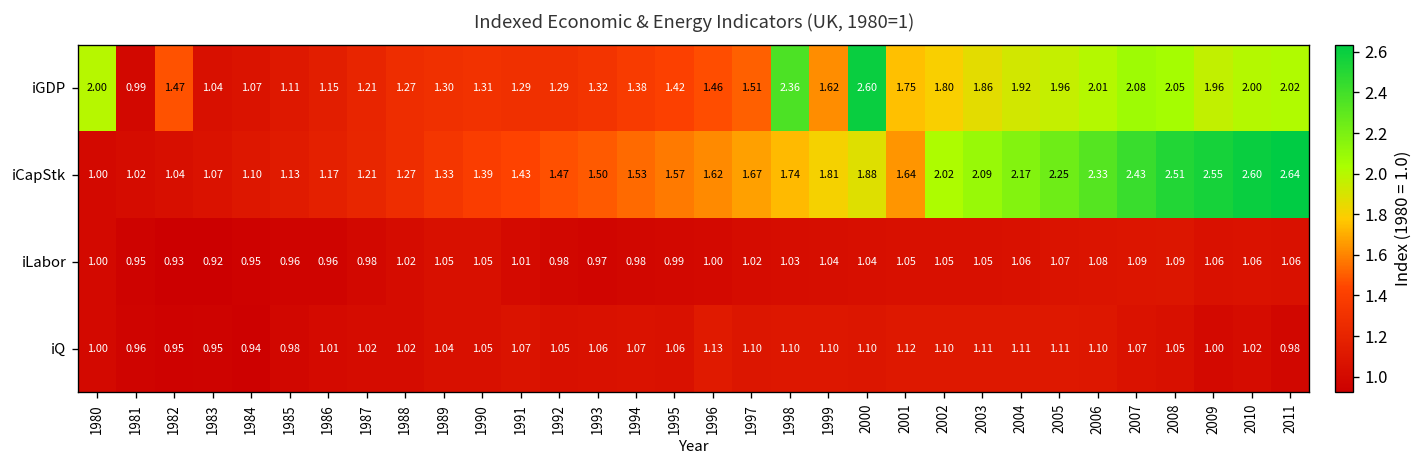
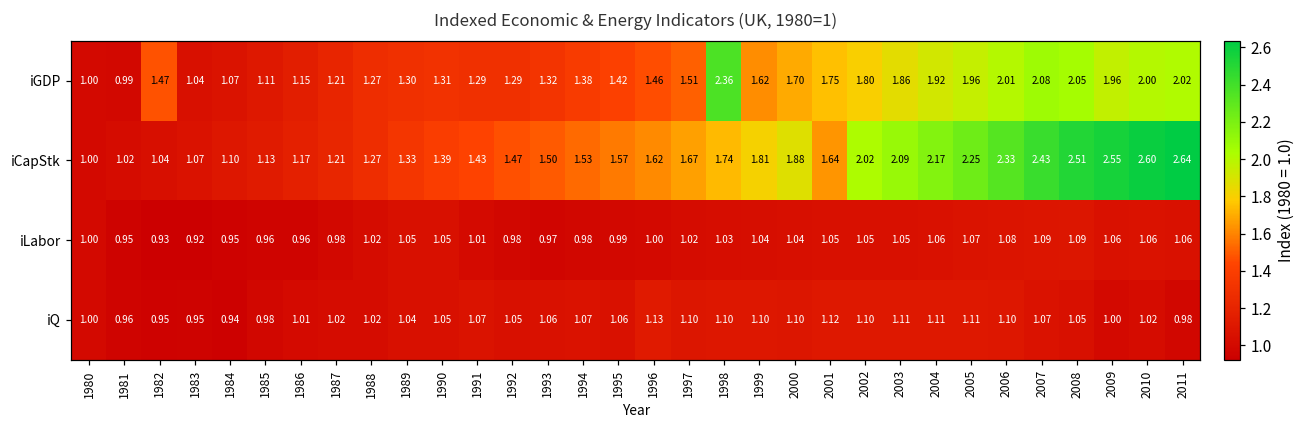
  {
    "iGDP": {
-     "1980": 2.00,
+     "1980": 1.00,
      "1981": 0.99,
      "1982": 1.47,
      "1983": 1.04,
      "1984": 1.07,
      "1985": 1.11,
      "1986": 1.15,
      "1987": 1.21,
      "1988": 1.27,
      "1989": 1.30,
      "1990": 1.31,
      "1991": 1.29,
      "1992": 1.29,
      "1993": 1.32,
      "1994": 1.38,
      "1995": 1.42,
      "1996": 1.46,
      "1997": 1.51,
      "1998": 2.36,
      "1999": 1.62,
-     "2000": 2.60,
+     "2000": 1.70,
      "2001": 1.75,
      "2002": 1.80,
      "2003": 1.86,
      "2004": 1.92,
      "2005": 1.96,
      "2006": 2.01,
      "2007": 2.08,
      "2008": 2.05,
      "2009": 1.96,
      "2010": 2.00,
      "2011": 2.02
    },
    "iCapStk": {
      "1980": 1.00,
      "1981": 1.02,
      "1982": 1.04,
      "1983": 1.07,
      "1984": 1.10,
      "1985": 1.13,
      "1986": 1.17,
      "1987": 1.21,
      "1988": 1.27,
      "1989": 1.33,
      "1990": 1.39,
      "1991": 1.43,
      "1992": 1.47,
      "1993": 1.50,
      "1994": 1.53,
      "1995": 1.57,
      "1996": 1.62,
      "1997": 1.67,
      "1998": 1.74,
      "1999": 1.81,
      "2000": 1.88,
      "2001": 1.64,
      "2002": 2.02,
      "2003": 2.09,
      "2004": 2.17,
      "2005": 2.25,
      "2006": 2.33,
      "2007": 2.43,
      "2008": 2.51,
      "2009": 2.55,
      "2010": 2.60,
      "2011": 2.64
    },
    "iLabor": {
      "1980": 1.00,
      "1981": 0.95,
      "1982": 0.93,
      "1983": 0.92,
      "1984": 0.95,
      "1985": 0.96,
      "1986": 0.96,
      "1987": 0.98,
      "1988": 1.02,
      "1989": 1.05,
      "1990": 1.05,
      "1991": 1.01,
      "1992": 0.98,
      "1993": 0.97,
      "1994": 0.98,
      "1995": 0.99,
      "1996": 1.00,
      "1997": 1.02,
      "1998": 1.03,
      "1999": 1.04,
      "2000": 1.04,
      "2001": 1.05,
      "2002": 1.05,
      "2003": 1.05,
      "2004": 1.06,
      "2005": 1.07,
      "2006": 1.08,
      "2007": 1.09,
      "2008": 1.09,
      "2009": 1.06,
      "2010": 1.06,
      "2011": 1.06
    },
    "iQ": {
      "1980": 1.00,
      "1981": 0.96,
      "1982": 0.95,
      "1983": 0.95,
      "1984": 0.94,
      "1985": 0.98,
      "1986": 1.01,
      "1987": 1.02,
      "1988": 1.02,
      "1989": 1.04,
      "1990": 1.05,
      "1991": 1.07,
      "1992": 1.05,
      "1993": 1.06,
      "1994": 1.07,
      "1995": 1.06,
      "1996": 1.13,
      "1997": 1.10,
      "1998": 1.10,
      "1999": 1.10,
      "2000": 1.10,
      "2001": 1.12,
      "2002": 1.10,
      "2003": 1.11,
      "2004": 1.11,
      "2005": 1.11,
      "2006": 1.10,
      "2007": 1.07,
      "2008": 1.05,
      "2009": 1.00,
      "2010": 1.02,
      "2011": 0.98
    }
  }
